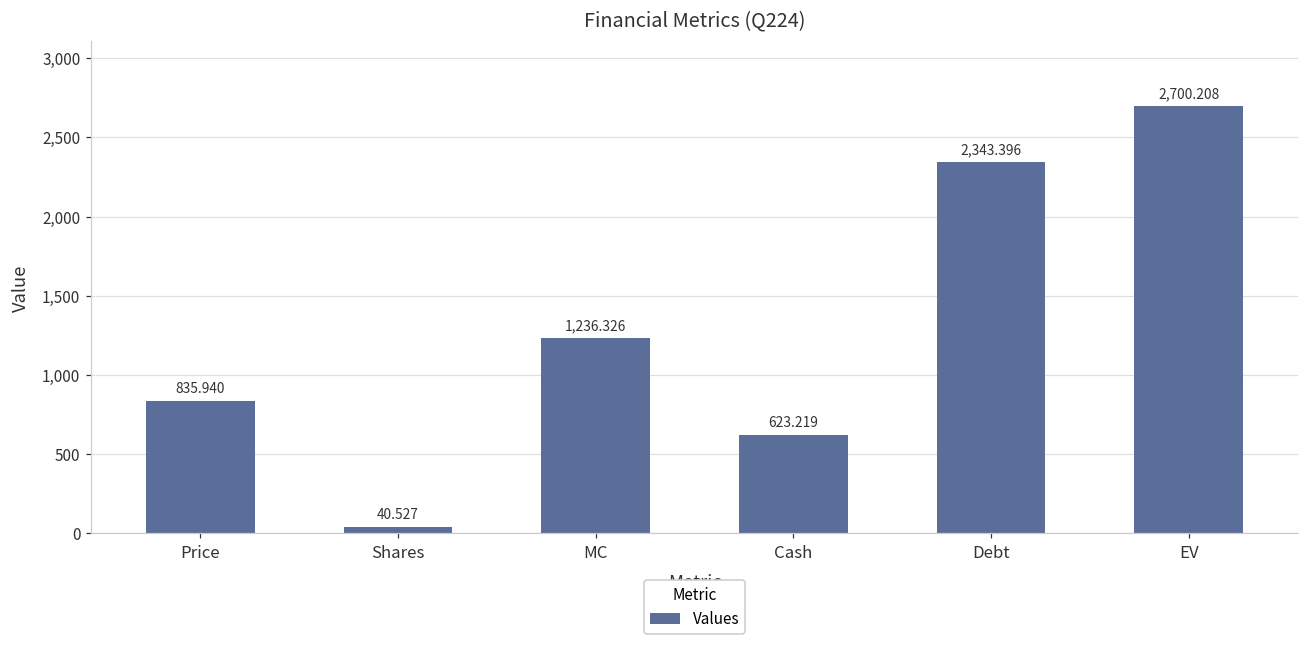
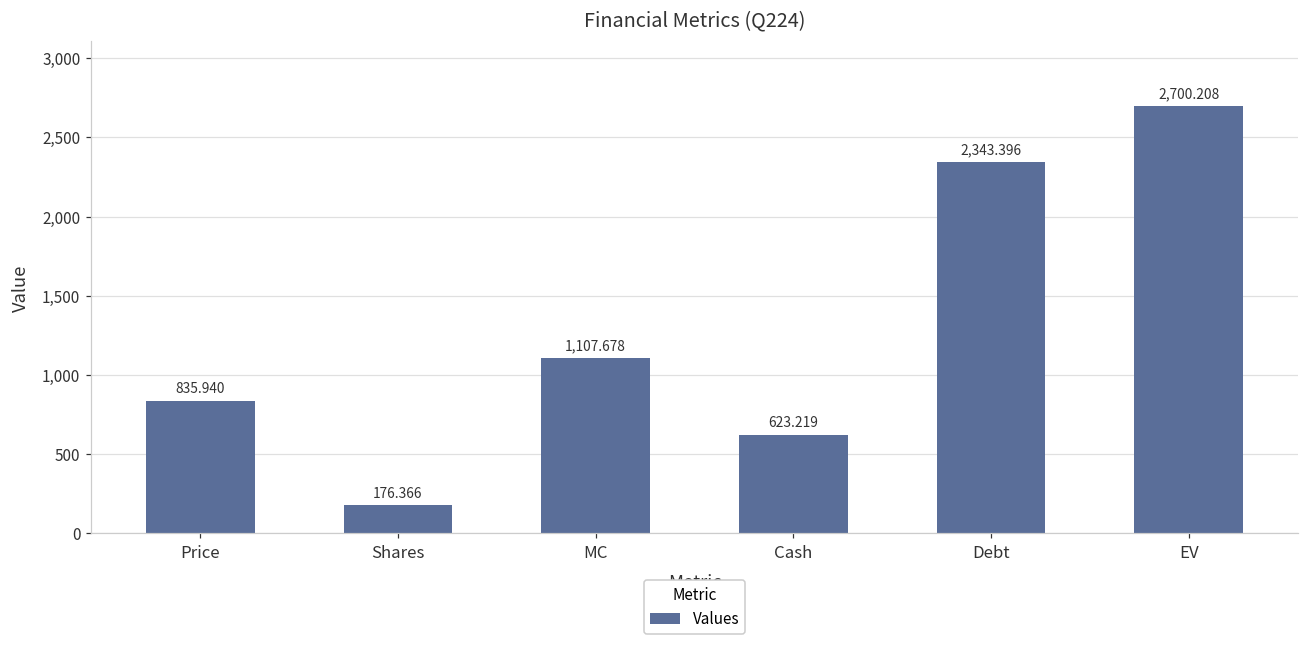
  {
    "Price": "835.940",
-   "Shares": "40.527",
-   "MC": "1,236.326",
+   "Shares": "176.366",
+   "MC": "1,107.678",
    "Cash": "623.219",
    "Debt": "2,343.396",
    "EV": "2,700.208"
  }
